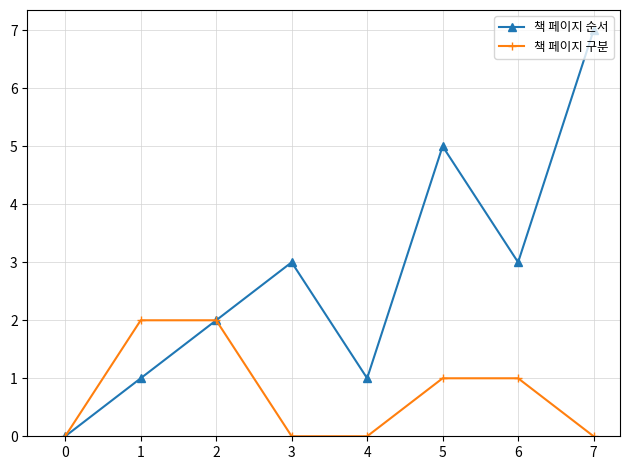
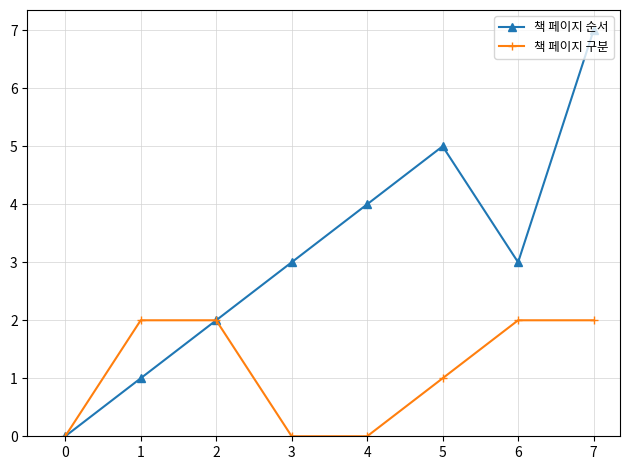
  {
    "책 페이지 순서": {
      "1": 1,
      "3": 3,
-     "4": 1,
+     "4": 4,
      "5": 5,
      "6": 3
    },
    "책 페이지 구분": {
      "1": 2,
      "3": 0,
      "4": 0,
      "5": 1,
-     "6": 1,
-     "7": 0
+     "6": 2,
+     "7": 2
    }
  }
